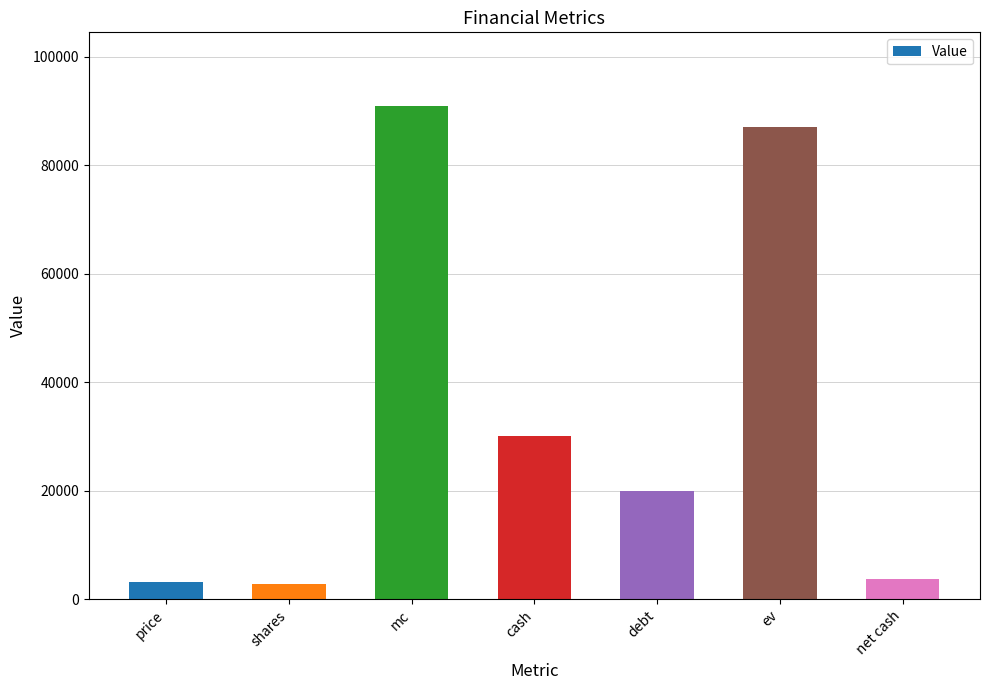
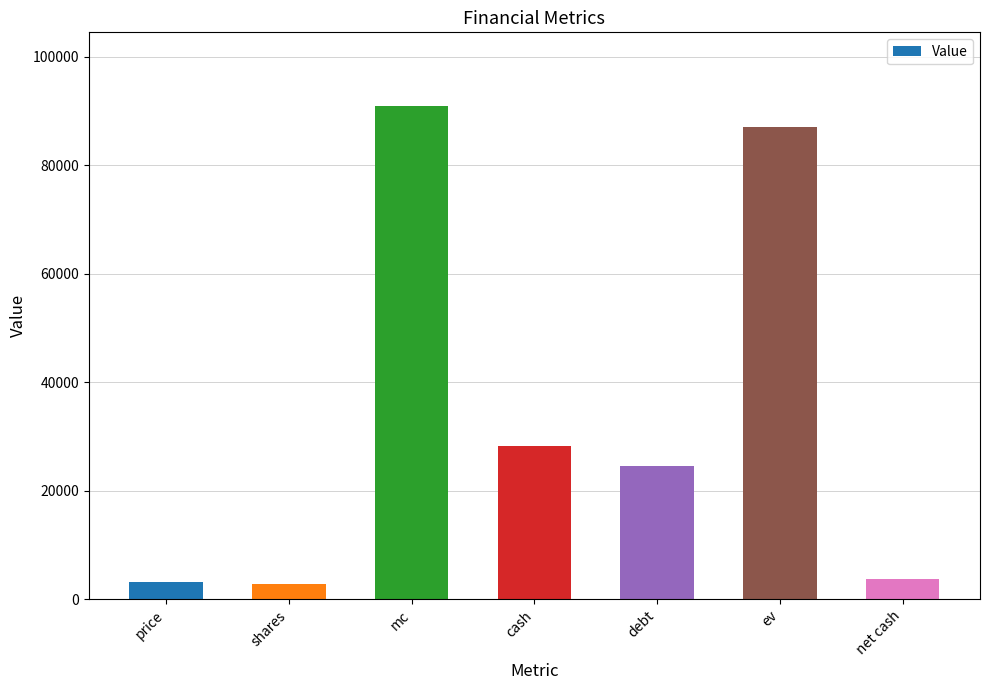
  {
    "price": 3000,
    "shares": 3000,
    "mc": 91000,
-   "cash": 30000,
-   "debt": 20000,
+   "cash": 28000,
+   "debt": 25000,
    "ev": 87000,
    "net cash": 4000
  }
